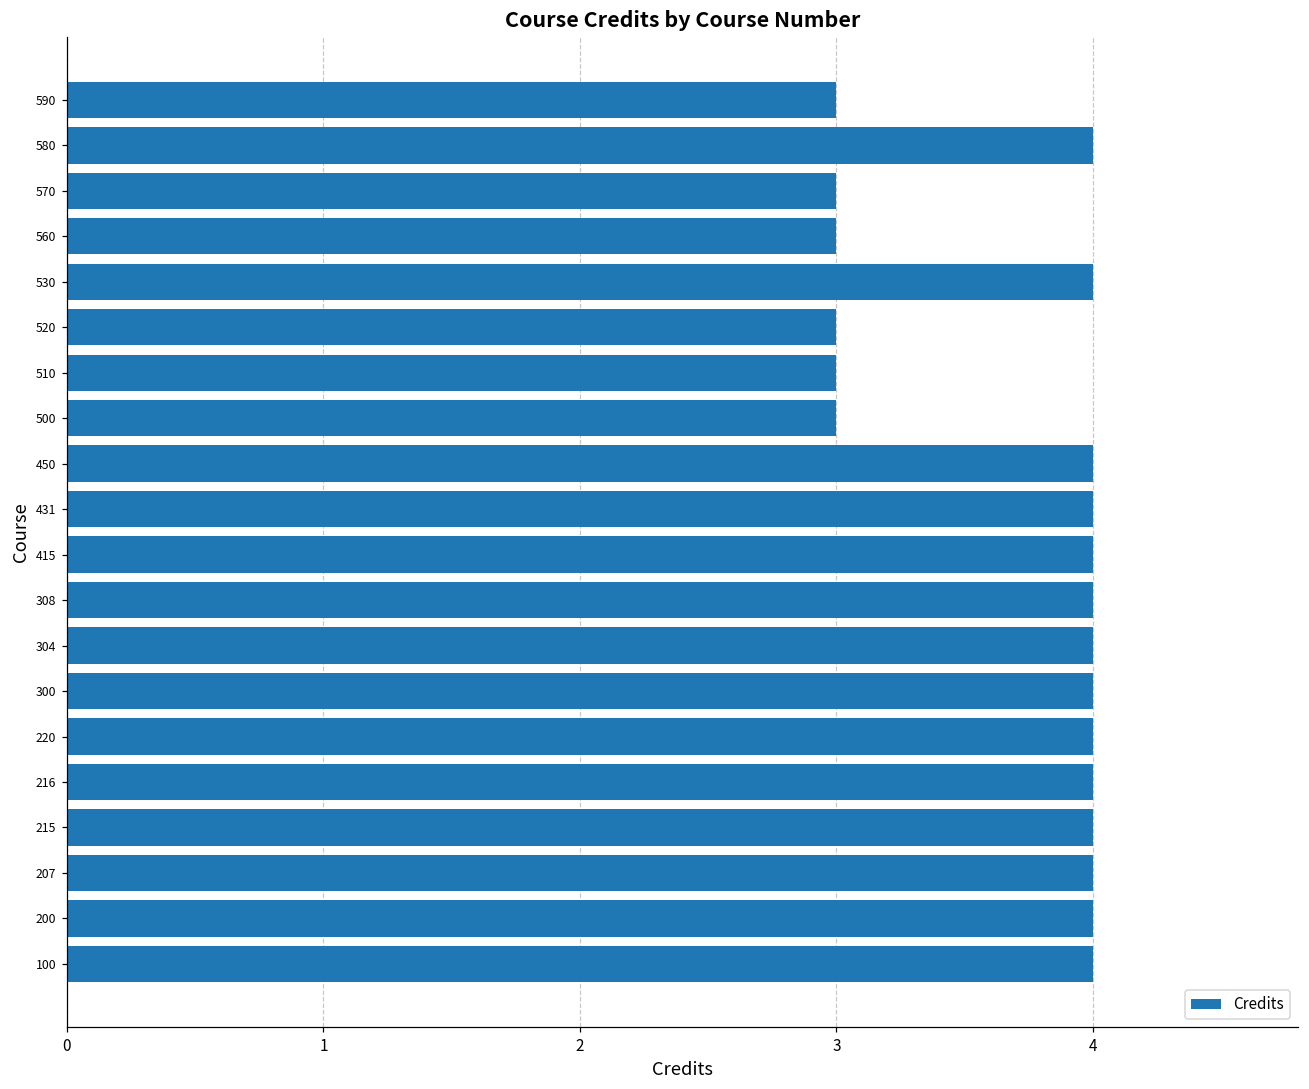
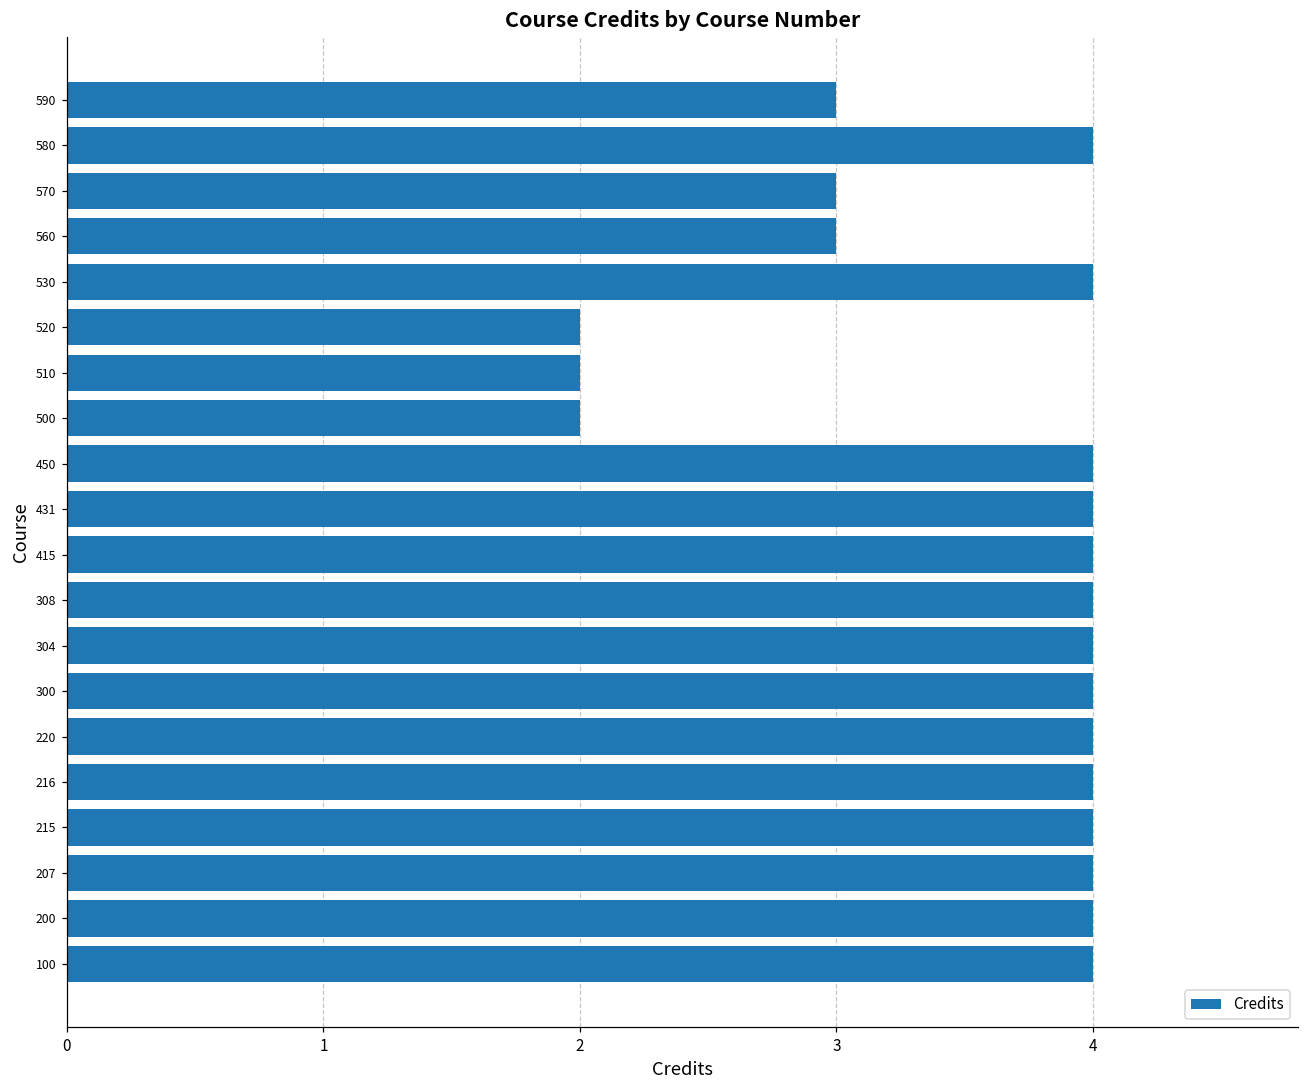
  {
    "590": 3,
    "580": 4,
    "570": 3,
    "560": 3,
    "530": 4,
-   "520": 3,
-   "510": 3,
-   "500": 3,
+   "520": 2,
+   "510": 2,
+   "500": 2,
    "450": 4,
    "431": 4,
    "415": 4,
    "308": 4,
    "304": 4,
    "300": 4,
    "220": 4,
    "216": 4,
    "215": 4,
    "207": 4,
    "200": 4,
    "100": 4
  }
